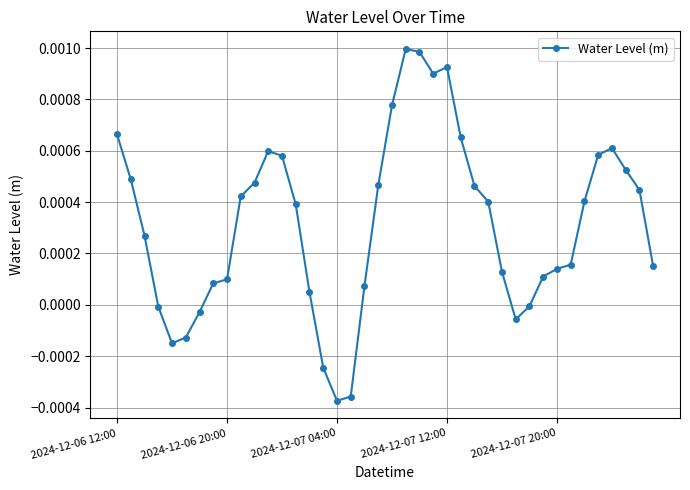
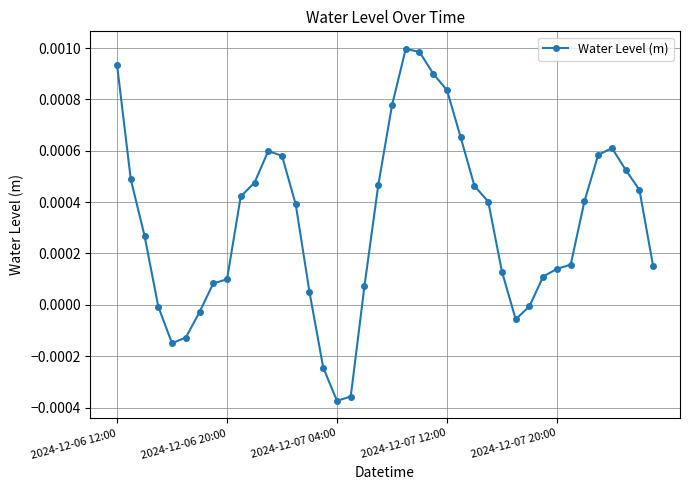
  {
-   "2024-12-06 12:00": 0.00066,
+   "2024-12-06 12:00": 0.00094,
    "2024-12-06 20:00": 0.00010,
    "2024-12-07 04:00": -0.00037,
-   "2024-12-07 12:00": 0.00093,
+   "2024-12-07 12:00": 0.00084,
    "2024-12-07 20:00": 0.00014
  }
